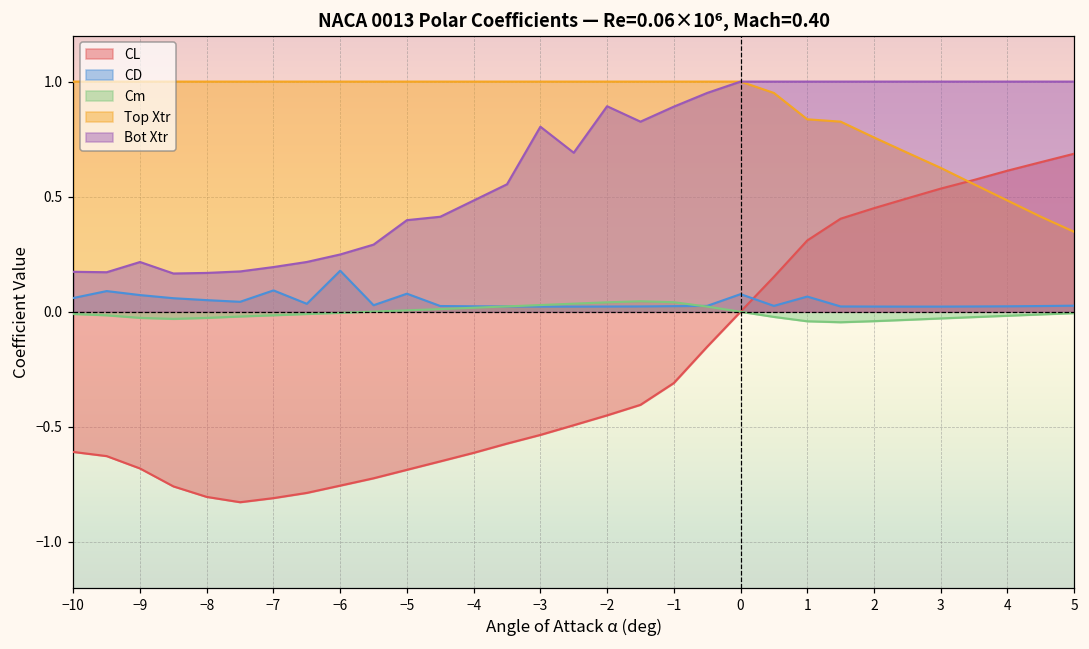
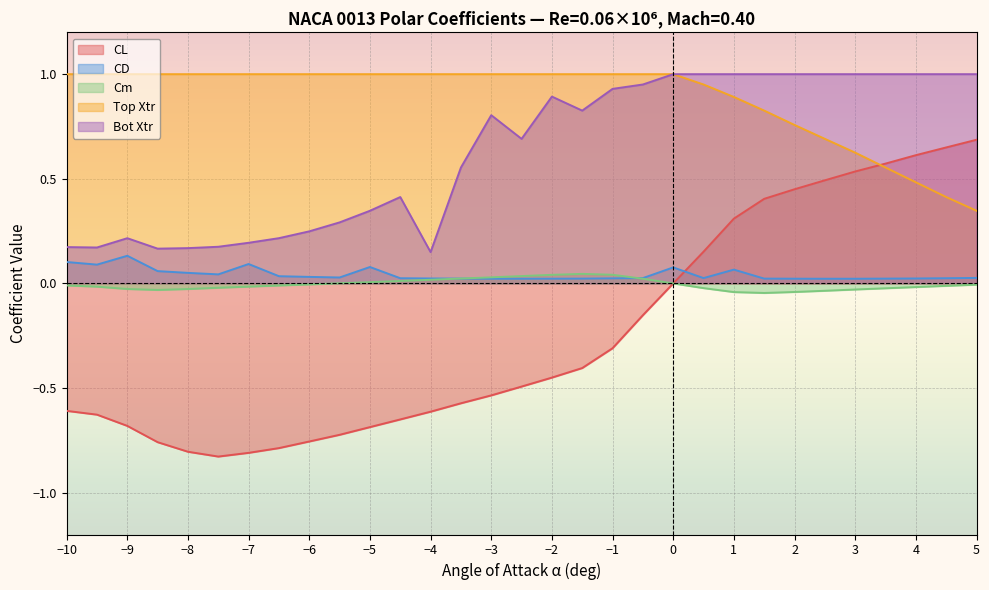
  {
    "CD": {
-     "−10": 0.06,
-     "−9": 0.07,
+     "−10": 0.10,
+     "−9": 0.13,
      "−8": 0.05,
      "−7": 0.09,
-     "−6": 0.18,
+     "−6": 0.03,
      "−5": 0.08,
      "−2": 0.02,
      "−1": 0.02,
      "0": 0.08,
      "1": 0.07,
      "2": 0.02,
      "3": 0.02,
      "4": 0.02,
      "5": 0.03
    },
    "Top Xtr": {
      "−10": 1.00,
      "−8": 1.00,
      "−7": 1.00,
      "−6": 1.00,
      "−5": 1.00,
      "−4": 1.00,
      "−3": 1.00,
      "−2": 1.00,
      "−1": 1.00,
-     "1": 0.84,
+     "1": 0.89,
      "2": 0.76,
      "3": 0.63,
      "4": 0.48,
      "5": 0.35
    },
    "Bot Xtr": {
      "−10": 0.17,
      "−9": 0.22,
      "−8": 0.17,
      "−7": 0.19,
      "−6": 0.25,
-     "−5": 0.40,
-     "−4": 0.48,
+     "−5": 0.35,
+     "−4": 0.15,
      "−3": 0.80,
      "−2": 0.89,
-     "−1": 0.89,
+     "−1": 0.93,
      "1": 1.00,
      "2": 1.00,
      "3": 1.00,
      "4": 1.00,
      "5": 1.00
    }
  }
